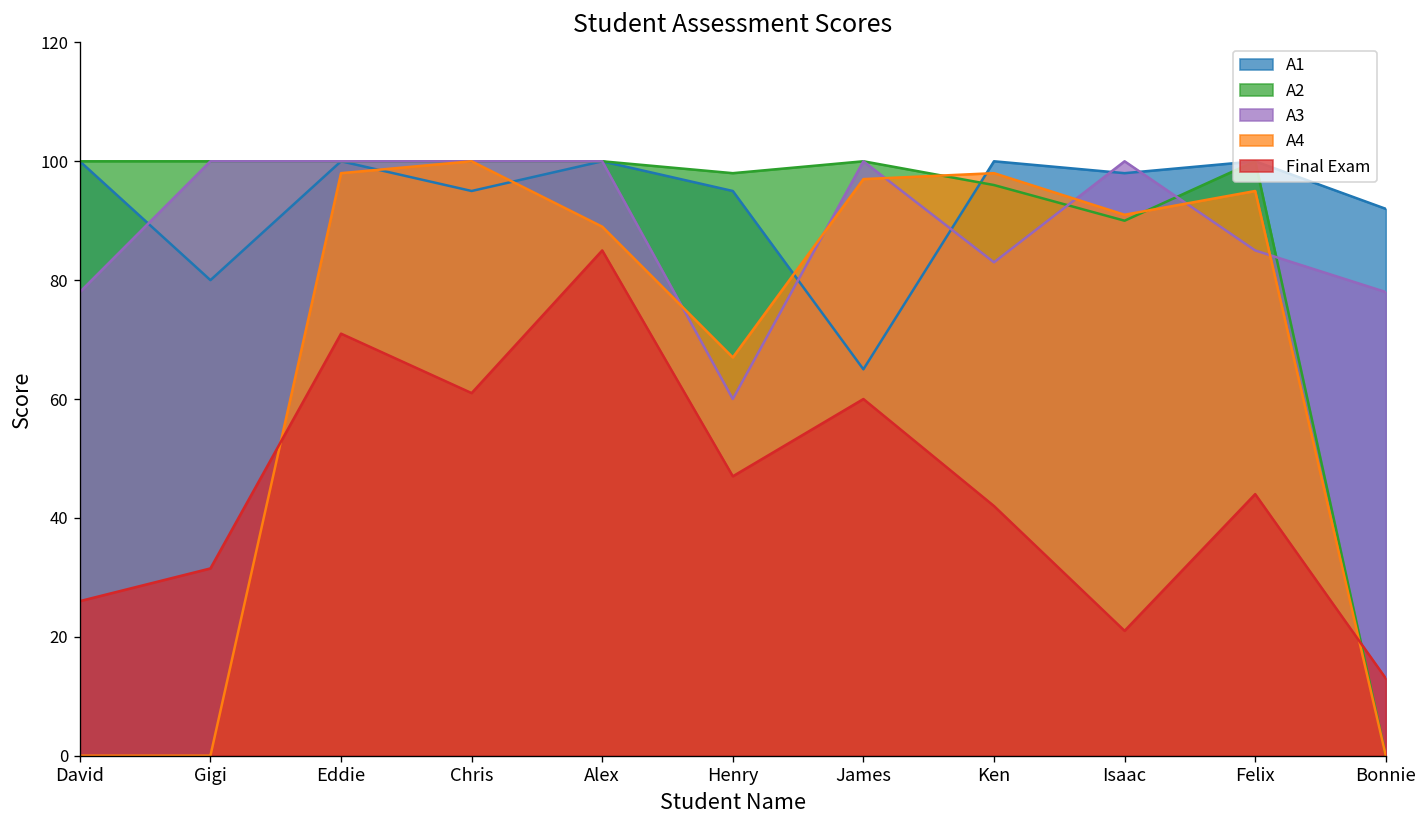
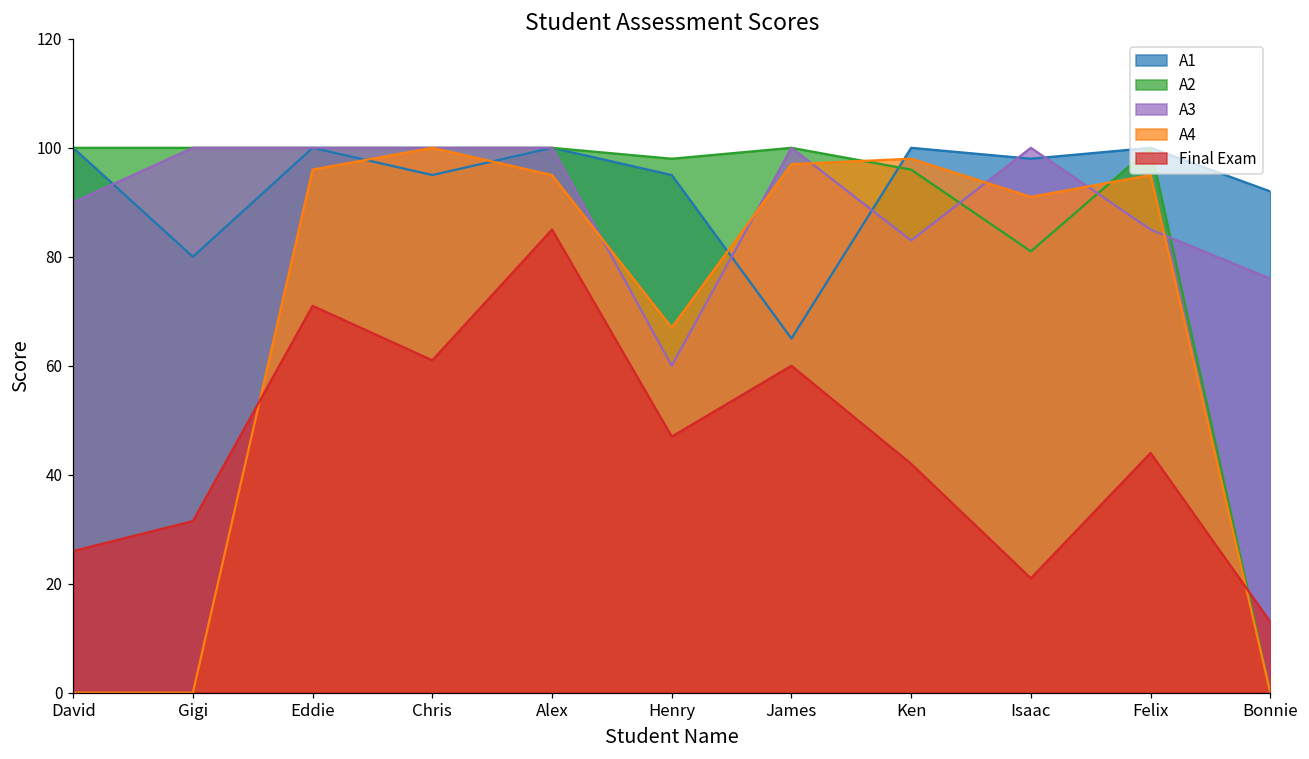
  {
    "A1": {
      "Gigi": 80,
      "Chris": 95,
      "Henry": 95,
      "James": 65,
      "Ken": 100,
      "Isaac": 98,
      "Bonnie": 92
    },
    "A2": {
      "Henry": 98,
      "Ken": 96,
-     "Isaac": 90
+     "Isaac": 81
    },
    "A3": {
-     "David": 78,
+     "David": 90,
      "Henry": 60,
      "Ken": 83,
      "Isaac": 100,
      "Felix": 85,
-     "Bonnie": 78
+     "Bonnie": 76
    },
    "A4": {
      "David": 0,
      "Gigi": 0,
-     "Eddie": 98,
-     "Alex": 89,
+     "Eddie": 96,
+     "Alex": 95,
      "Henry": 67,
      "James": 97,
      "Ken": 98,
      "Isaac": 91,
      "Felix": 95
    },
    "Final Exam": {
      "David": 26,
      "Gigi": 32,
      "Eddie": 71,
      "Chris": 61,
      "Alex": 85,
      "Henry": 47,
      "James": 60,
      "Ken": 42,
      "Isaac": 21,
      "Felix": 44,
      "Bonnie": 13
    }
  }
